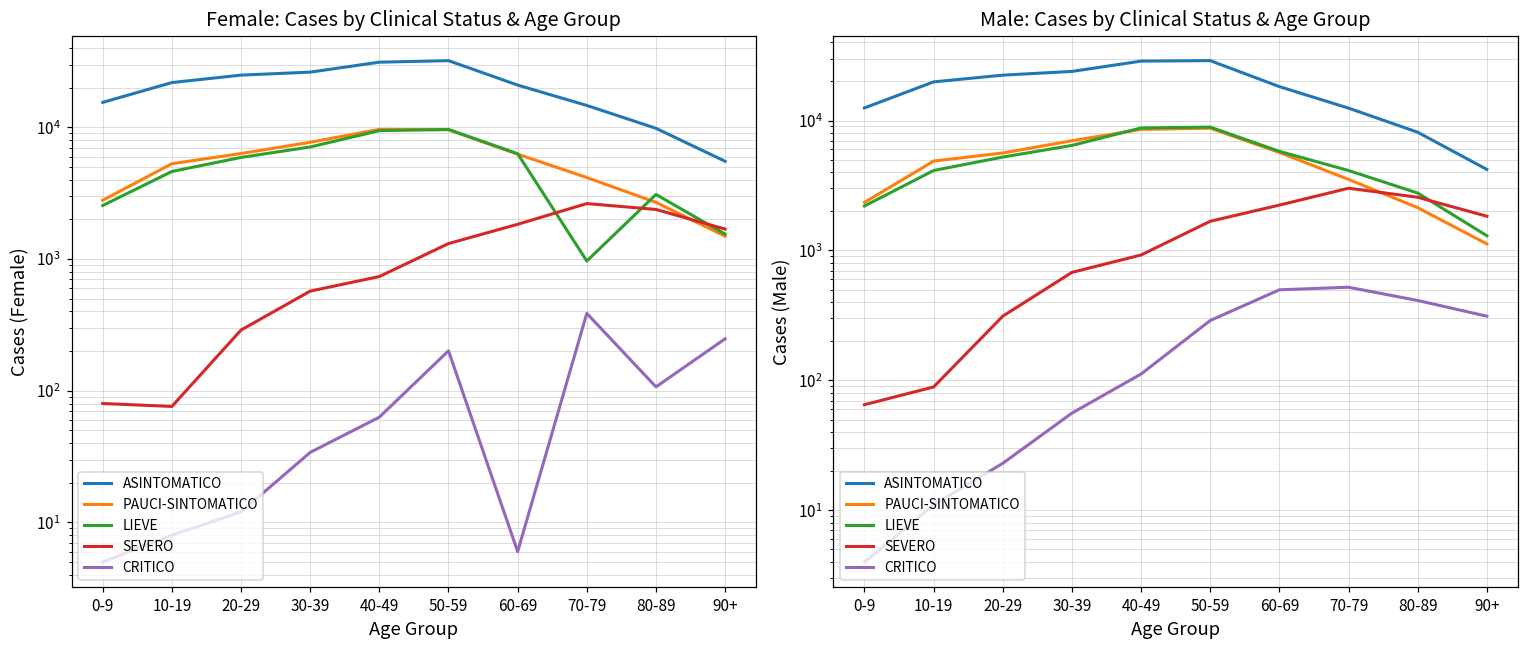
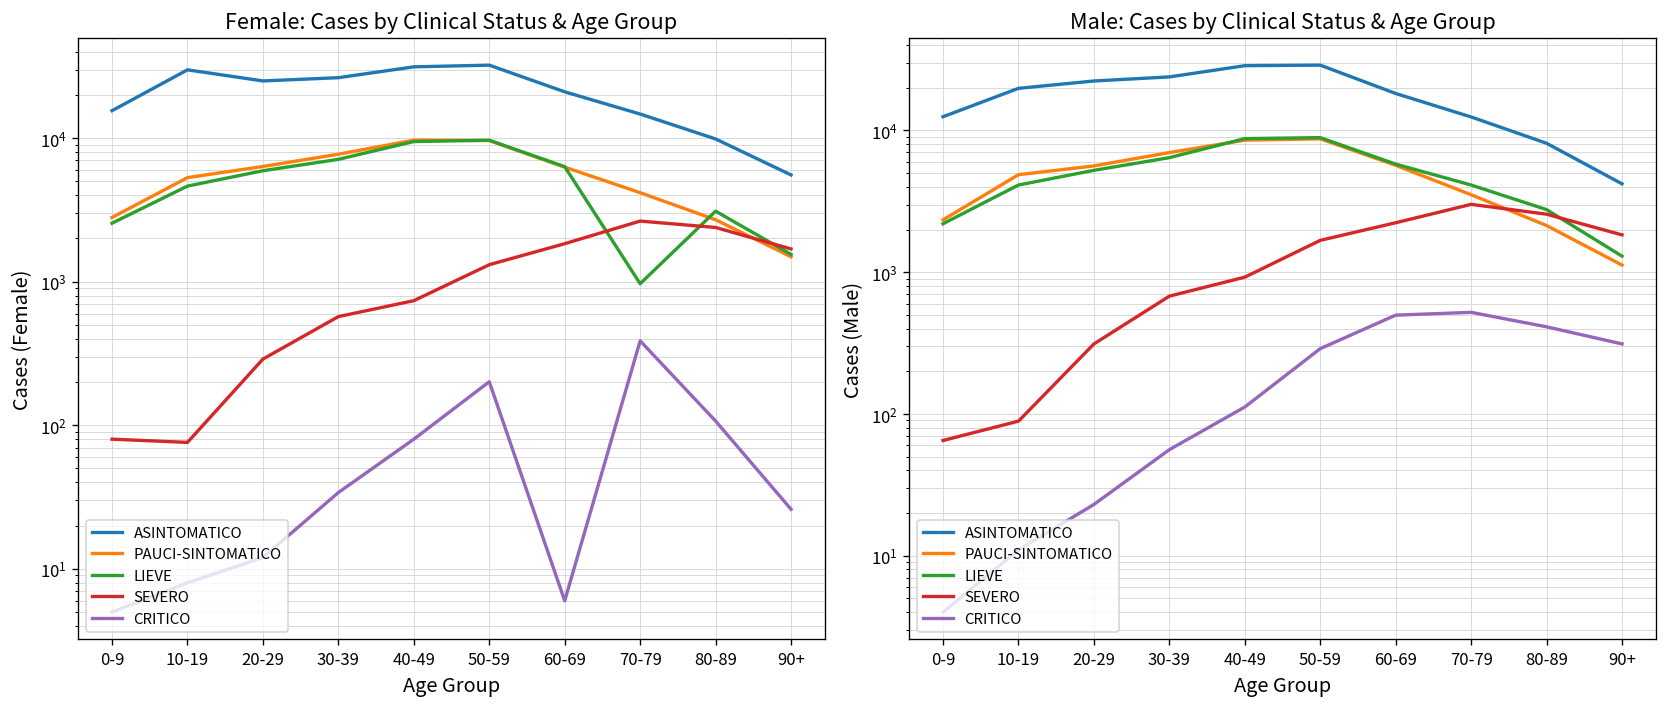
  {
    "Female: Cases by Clinical Status & Age Group": {
      "ASINTOMATICO": {
        "0-9": 16000,
-       "10-19": 22000,
+       "10-19": 30000,
        "20-29": 25000,
        "30-39": 26000,
        "40-49": 31000,
        "50-59": 32000,
        "60-69": 21000,
        "70-79": 15000,
        "80-89": 10000,
        "90+": 6000
      },
      "PAUCI-SINTOMATICO": {
        "0-9": 2800,
        "10-19": 5000,
        "20-29": 6000,
        "30-39": 8000,
        "70-79": 4200,
        "80-89": 2700
      },
      "LIEVE": {
        "0-9": 2600,
        "10-19": 4600,
        "20-29": 6000,
        "30-39": 7000,
        "70-79": 1000,
        "80-89": 3100
      },
      "SEVERO": {
        "0-9": 80,
        "10-19": 80,
        "20-29": 290,
        "30-39": 600,
        "40-49": 700,
        "50-59": 1300,
        "60-69": 1800,
        "70-79": 2600,
        "80-89": 2400,
        "90+": 1700
      },
      "CRITICO": {
        "30-39": 34,
-       "40-49": 60,
+       "40-49": 80,
        "50-59": 200,
        "60-69": 6,
        "70-79": 390,
        "80-89": 110,
-       "90+": 250
+       "90+": 26
      }
    },
    "Male: Cases by Clinical Status & Age Group": {
      "ASINTOMATICO": {
        "0-9": 13000,
        "10-19": 20000,
        "20-29": 22000,
        "30-39": 24000,
        "40-49": 29000,
        "50-59": 29000,
        "60-69": 18000,
        "70-79": 12000,
        "80-89": 8000,
        "90+": 4200
      },
      "PAUCI-SINTOMATICO": {
        "0-9": 2300,
        "10-19": 4900,
        "20-29": 6000,
        "30-39": 7000,
        "70-79": 3500,
        "80-89": 2100,
        "90+": 1100
      },
      "LIEVE": {
        "0-9": 2200,
        "10-19": 4100,
        "20-29": 5000,
        "30-39": 6000,
        "70-79": 4100,
        "80-89": 2800,
        "90+": 1300
      },
      "SEVERO": {
        "0-9": 70,
        "10-19": 90,
        "20-29": 310,
        "30-39": 700,
        "40-49": 900,
        "50-59": 1700,
        "60-69": 2200,
        "70-79": 3000,
        "80-89": 2600,
        "90+": 1800
      },
      "CRITICO": {
        "20-29": 23,
        "30-39": 60,
        "40-49": 110,
        "50-59": 290,
        "60-69": 500,
        "70-79": 500,
        "80-89": 410,
        "90+": 310
      }
    }
  }
